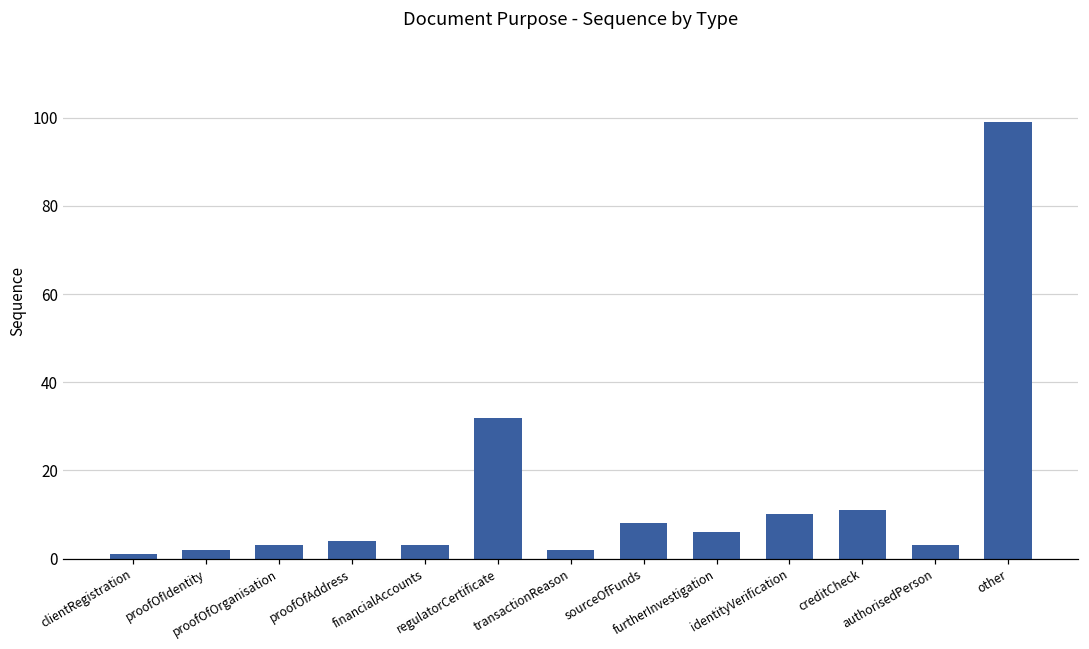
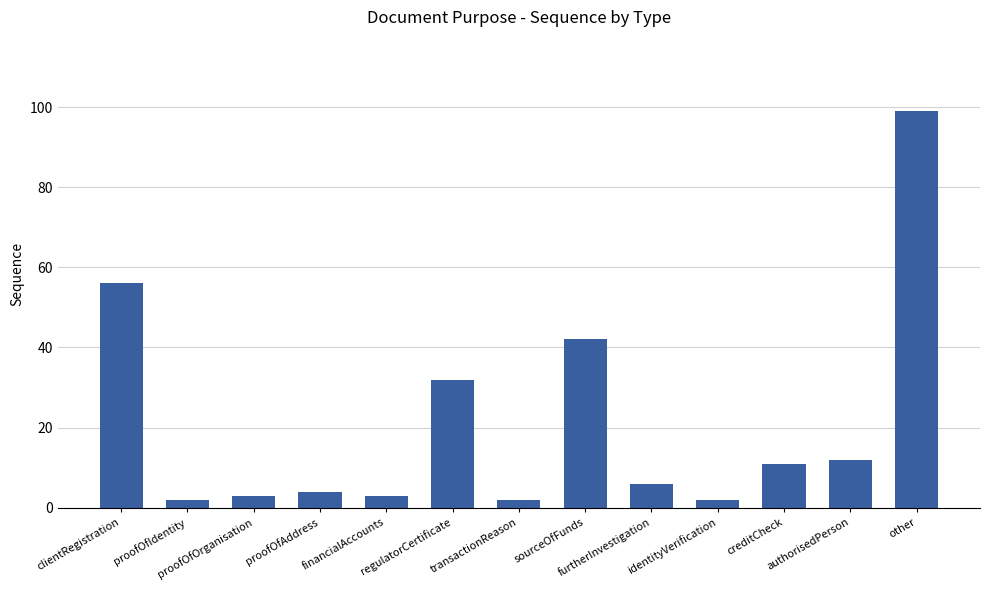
  {
-   "clientRegistration": 1,
+   "clientRegistration": 56,
    "proofOfIdentity": 2,
    "proofOfOrganisation": 3,
    "proofOfAddress": 4,
    "financialAccounts": 3,
    "regulatorCertificate": 32,
    "transactionReason": 2,
-   "sourceOfFunds": 8,
+   "sourceOfFunds": 42,
    "furtherInvestigation": 6,
-   "identityVerification": 10,
+   "identityVerification": 2,
    "creditCheck": 11,
-   "authorisedPerson": 3,
+   "authorisedPerson": 12,
    "other": 99
  }
